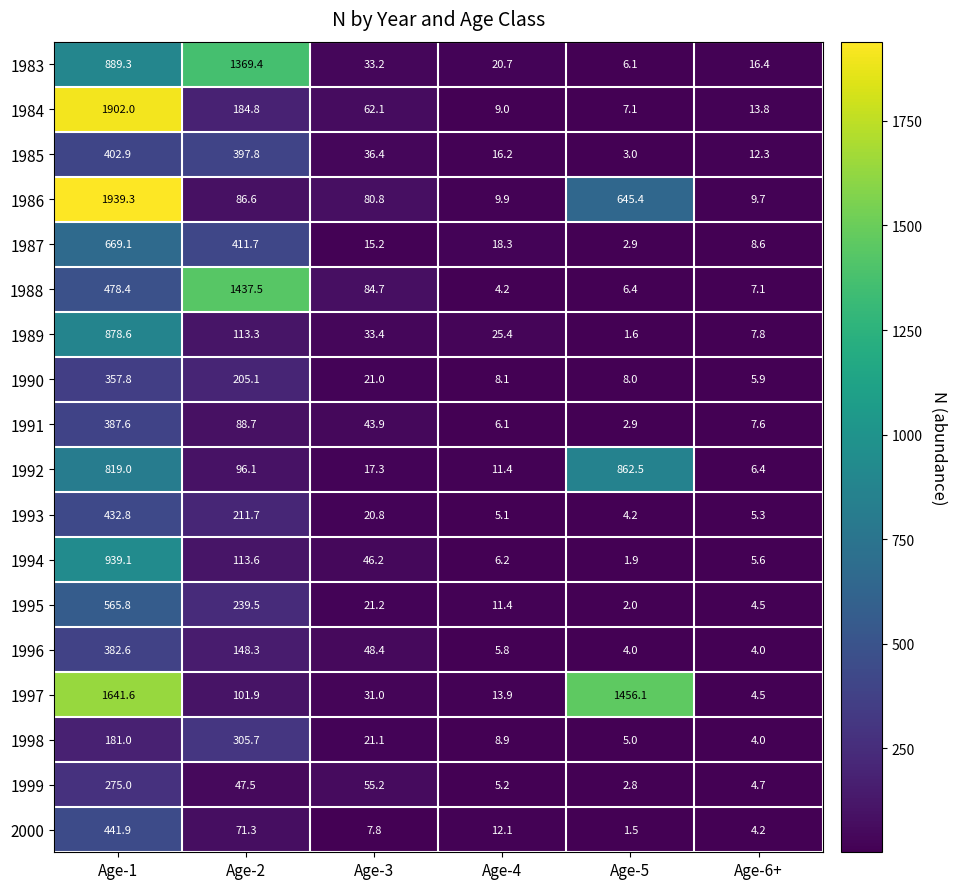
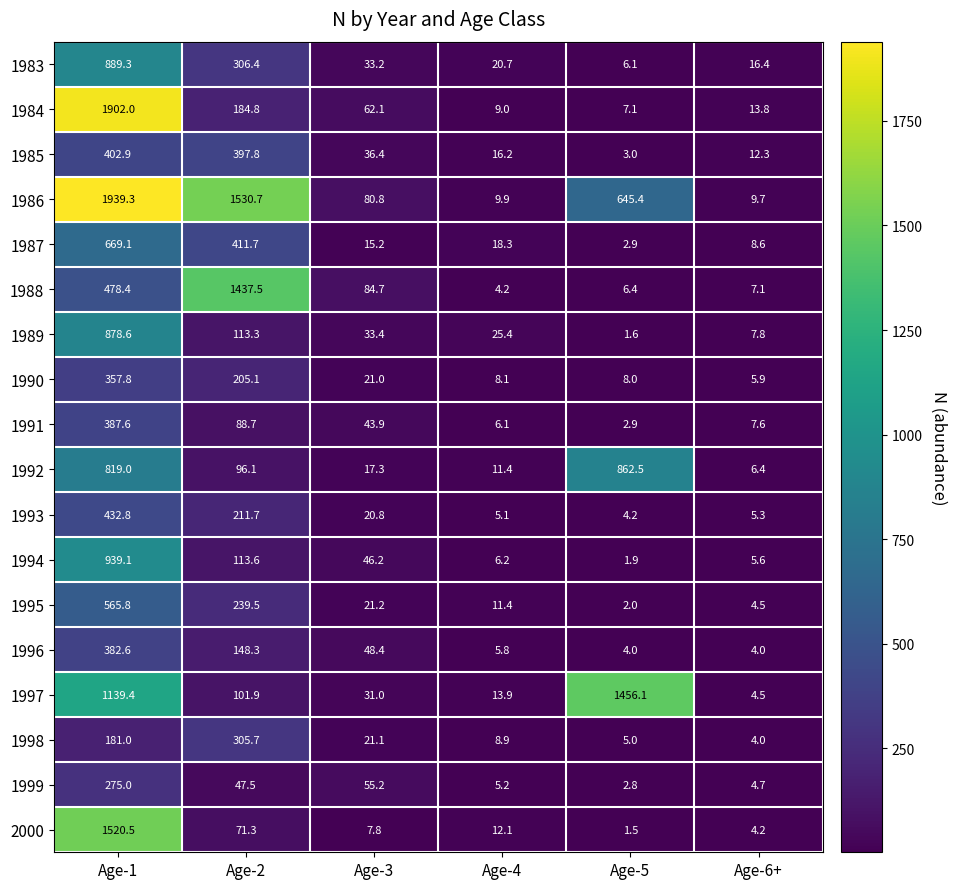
  {
    "1983": {
      "Age-1": 889.3,
-     "Age-2": 1369.4,
+     "Age-2": 306.4,
      "Age-3": 33.2,
      "Age-4": 20.7,
      "Age-5": 6.1,
      "Age-6+": 16.4
    },
    "1984": {
      "Age-1": 1902.0,
      "Age-2": 184.8,
      "Age-3": 62.1,
      "Age-4": 9.0,
      "Age-5": 7.1,
      "Age-6+": 13.8
    },
    "1985": {
      "Age-1": 402.9,
      "Age-2": 397.8,
      "Age-3": 36.4,
      "Age-4": 16.2,
      "Age-5": 3.0,
      "Age-6+": 12.3
    },
    "1986": {
      "Age-1": 1939.3,
-     "Age-2": 86.6,
+     "Age-2": 1530.7,
      "Age-3": 80.8,
      "Age-4": 9.9,
      "Age-5": 645.4,
      "Age-6+": 9.7
    },
    "1987": {
      "Age-1": 669.1,
      "Age-2": 411.7,
      "Age-3": 15.2,
      "Age-4": 18.3,
      "Age-5": 2.9,
      "Age-6+": 8.6
    },
    "1988": {
      "Age-1": 478.4,
      "Age-2": 1437.5,
      "Age-3": 84.7,
      "Age-4": 4.2,
      "Age-5": 6.4,
      "Age-6+": 7.1
    },
    "1989": {
      "Age-1": 878.6,
      "Age-2": 113.3,
      "Age-3": 33.4,
      "Age-4": 25.4,
      "Age-5": 1.6,
      "Age-6+": 7.8
    },
    "1990": {
      "Age-1": 357.8,
      "Age-2": 205.1,
      "Age-3": 21.0,
      "Age-4": 8.1,
      "Age-5": 8.0,
      "Age-6+": 5.9
    },
    "1991": {
      "Age-1": 387.6,
      "Age-2": 88.7,
      "Age-3": 43.9,
      "Age-4": 6.1,
      "Age-5": 2.9,
      "Age-6+": 7.6
    },
    "1992": {
      "Age-1": 819.0,
      "Age-2": 96.1,
      "Age-3": 17.3,
      "Age-4": 11.4,
      "Age-5": 862.5,
      "Age-6+": 6.4
    },
    "1993": {
      "Age-1": 432.8,
      "Age-2": 211.7,
      "Age-3": 20.8,
      "Age-4": 5.1,
      "Age-5": 4.2,
      "Age-6+": 5.3
    },
    "1994": {
      "Age-1": 939.1,
      "Age-2": 113.6,
      "Age-3": 46.2,
      "Age-4": 6.2,
      "Age-5": 1.9,
      "Age-6+": 5.6
    },
    "1995": {
      "Age-1": 565.8,
      "Age-2": 239.5,
      "Age-3": 21.2,
      "Age-4": 11.4,
      "Age-5": 2.0,
      "Age-6+": 4.5
    },
    "1996": {
      "Age-1": 382.6,
      "Age-2": 148.3,
      "Age-3": 48.4,
      "Age-4": 5.8,
      "Age-5": 4.0,
      "Age-6+": 4.0
    },
    "1997": {
-     "Age-1": 1641.6,
+     "Age-1": 1139.4,
      "Age-2": 101.9,
      "Age-3": 31.0,
      "Age-4": 13.9,
      "Age-5": 1456.1,
      "Age-6+": 4.5
    },
    "1998": {
      "Age-1": 181.0,
      "Age-2": 305.7,
      "Age-3": 21.1,
      "Age-4": 8.9,
      "Age-5": 5.0,
      "Age-6+": 4.0
    },
    "1999": {
      "Age-1": 275.0,
      "Age-2": 47.5,
      "Age-3": 55.2,
      "Age-4": 5.2,
      "Age-5": 2.8,
      "Age-6+": 4.7
    },
    "2000": {
-     "Age-1": 441.9,
+     "Age-1": 1520.5,
      "Age-2": 71.3,
      "Age-3": 7.8,
      "Age-4": 12.1,
      "Age-5": 1.5,
      "Age-6+": 4.2
    }
  }
